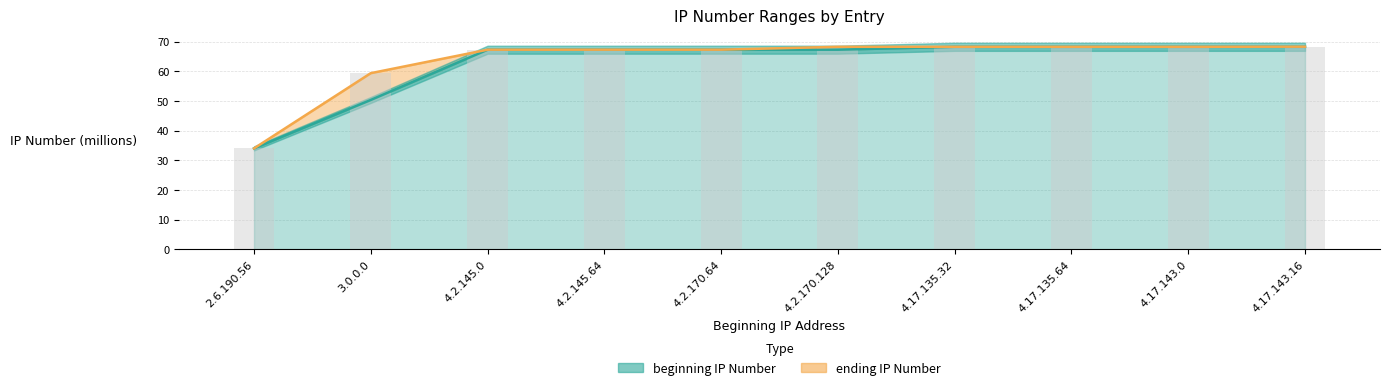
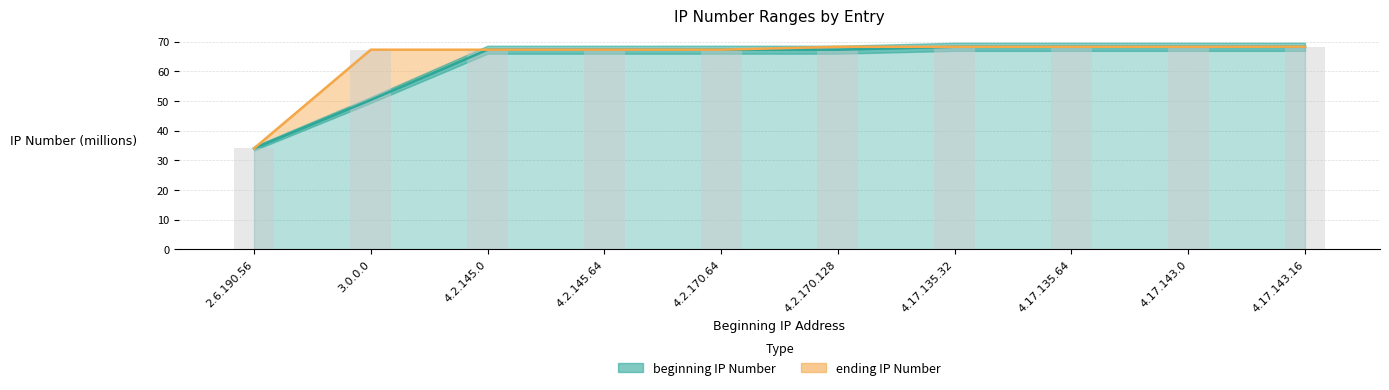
  {
    "ending IP Number": {
-     "3.0.0.0": 59
+     "3.0.0.0": 67
    }
  }
